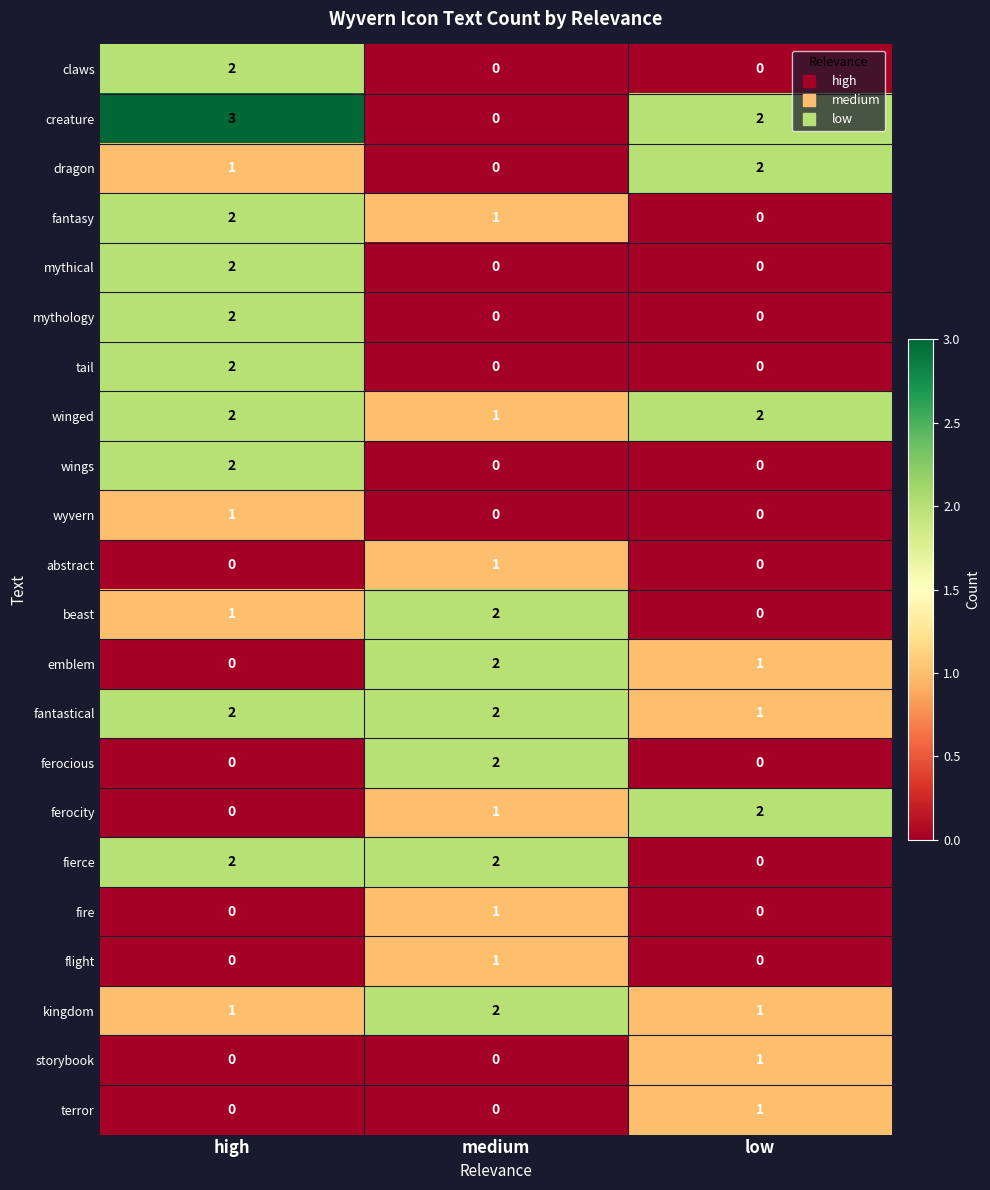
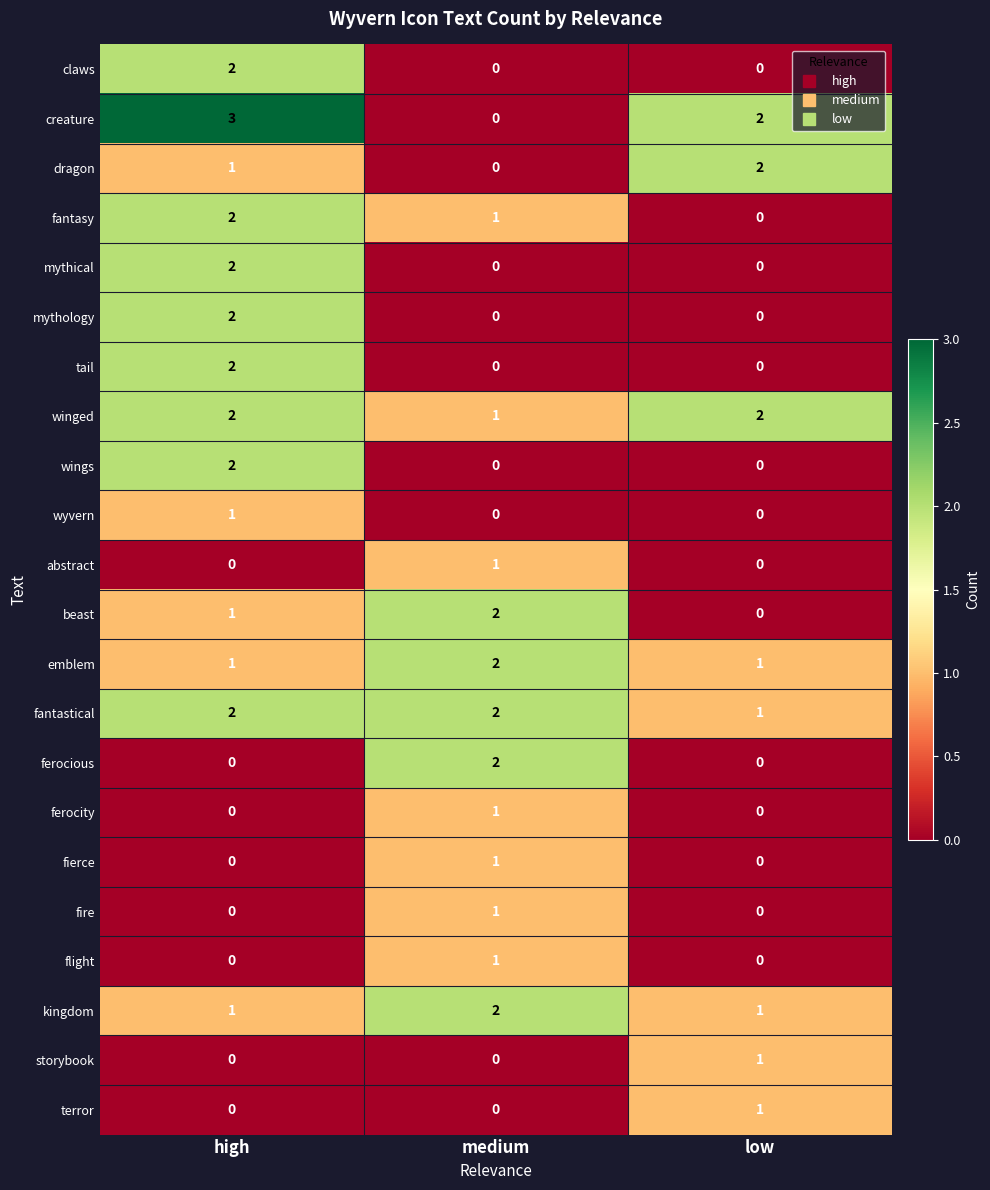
  {
    "claws": {
      "high": 2,
      "medium": 0,
      "low": 0
    },
    "creature": {
      "high": 3,
      "medium": 0,
      "low": 2
    },
    "dragon": {
      "high": 1,
      "medium": 0,
      "low": 2
    },
    "fantasy": {
      "high": 2,
      "medium": 1,
      "low": 0
    },
    "mythical": {
      "high": 2,
      "medium": 0,
      "low": 0
    },
    "mythology": {
      "high": 2,
      "medium": 0,
      "low": 0
    },
    "tail": {
      "high": 2,
      "medium": 0,
      "low": 0
    },
    "winged": {
      "high": 2,
      "medium": 1,
      "low": 2
    },
    "wings": {
      "high": 2,
      "medium": 0,
      "low": 0
    },
    "wyvern": {
      "high": 1,
      "medium": 0,
      "low": 0
    },
    "abstract": {
      "high": 0,
      "medium": 1,
      "low": 0
    },
    "beast": {
      "high": 1,
      "medium": 2,
      "low": 0
    },
    "emblem": {
-     "high": 0,
+     "high": 1,
      "medium": 2,
      "low": 1
    },
    "fantastical": {
      "high": 2,
      "medium": 2,
      "low": 1
    },
    "ferocious": {
      "high": 0,
      "medium": 2,
      "low": 0
    },
    "ferocity": {
      "high": 0,
      "medium": 1,
-     "low": 2
+     "low": 0
    },
    "fierce": {
-     "high": 2,
-     "medium": 2,
+     "high": 0,
+     "medium": 1,
      "low": 0
    },
    "fire": {
      "high": 0,
      "medium": 1,
      "low": 0
    },
    "flight": {
      "high": 0,
      "medium": 1,
      "low": 0
    },
    "kingdom": {
      "high": 1,
      "medium": 2,
      "low": 1
    },
    "storybook": {
      "high": 0,
      "medium": 0,
      "low": 1
    },
    "terror": {
      "high": 0,
      "medium": 0,
      "low": 1
    }
  }
